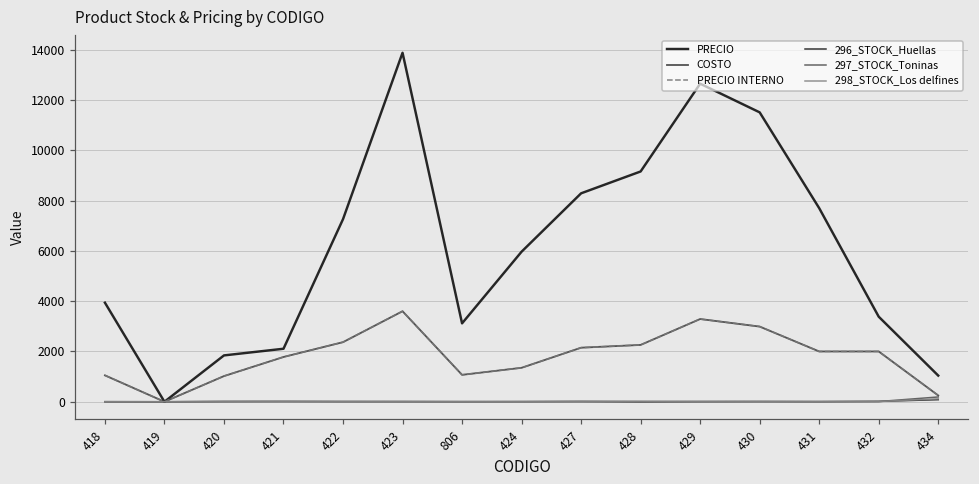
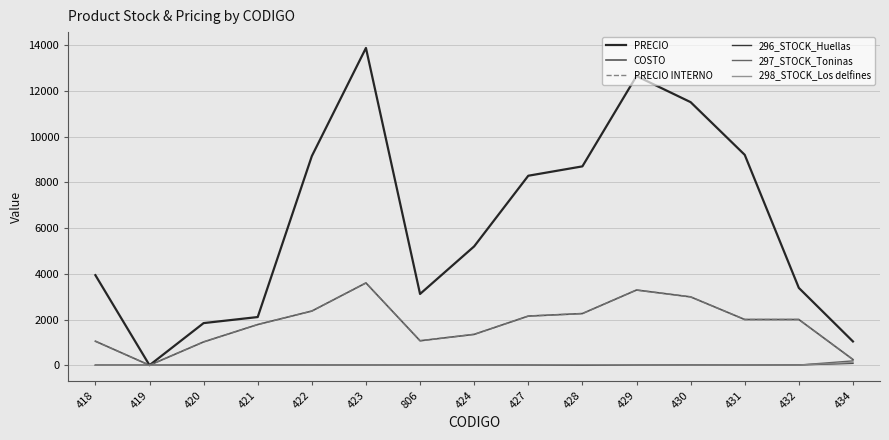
  {
    "PRECIO": {
      "418": 3900,
      "420": 1800,
      "421": 2100,
-     "422": 7300,
+     "422": 9200,
      "423": 13900,
      "806": 3100,
-     "424": 6000,
+     "424": 5200,
      "427": 8300,
-     "428": 9200,
+     "428": 8700,
      "430": 11500,
-     "431": 7700,
+     "431": 9200,
      "432": 3400,
      "434": 1000
    }
  }
